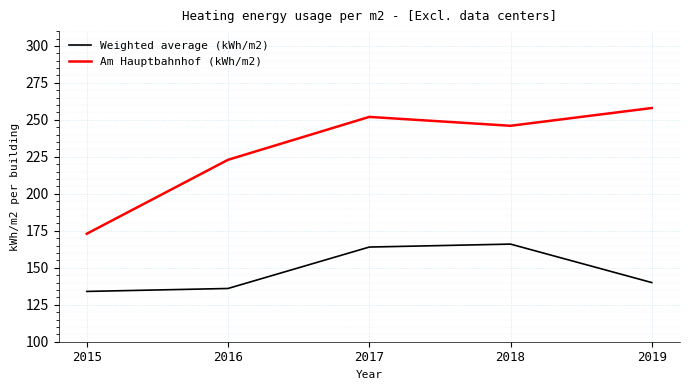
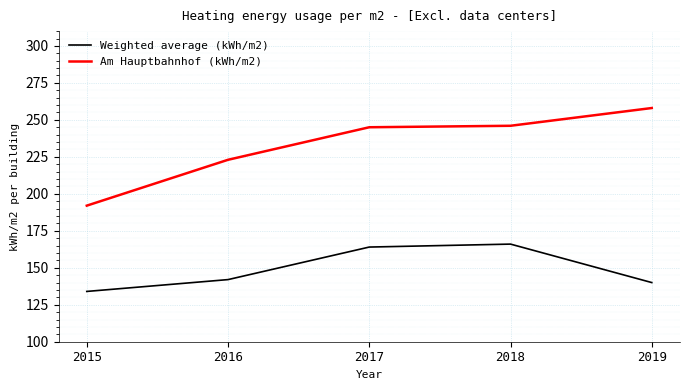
  {
    "Weighted average (kWh/m2)": {
      "2015": 134,
-     "2016": 136,
+     "2016": 142,
      "2017": 164,
      "2018": 166,
      "2019": 140
    },
    "Am Hauptbahnhof (kWh/m2)": {
-     "2015": 173,
+     "2015": 192,
      "2016": 223,
-     "2017": 252,
+     "2017": 245,
      "2018": 246,
      "2019": 258
    }
  }
